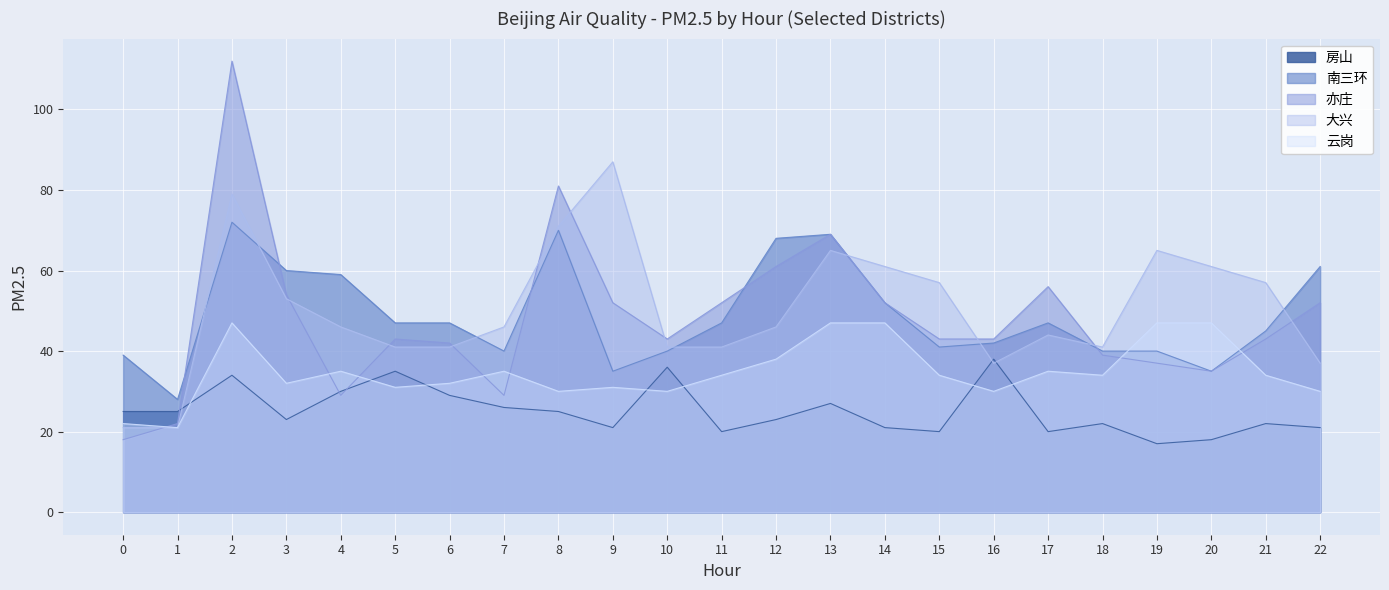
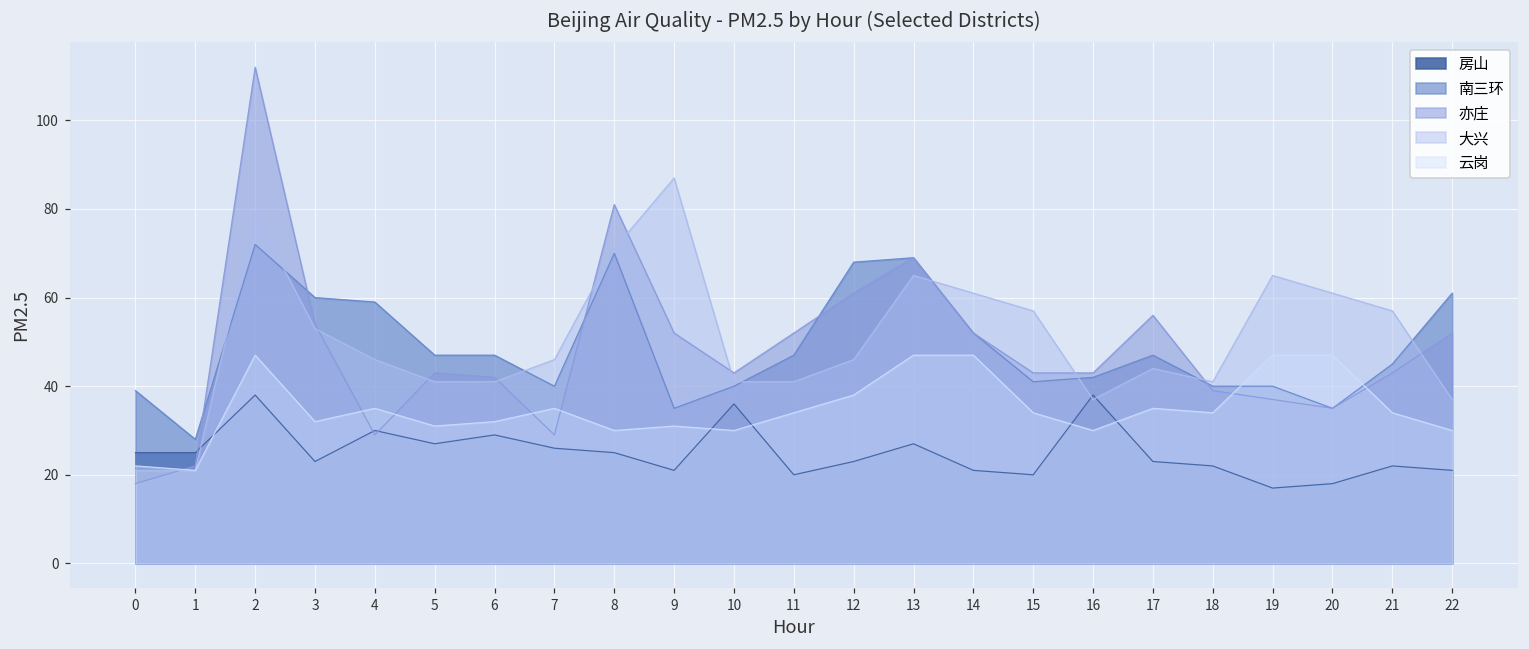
  {
    "房山": {
      "0": 25,
      "1": 25,
-     "2": 34,
+     "2": 38,
      "3": 23,
      "4": 30,
-     "5": 35,
+     "5": 27,
      "6": 29,
      "7": 26,
      "8": 25,
      "9": 21,
      "10": 36,
      "11": 20,
      "12": 23,
      "13": 27,
      "14": 21,
      "15": 20,
      "16": 38,
-     "17": 20,
+     "17": 23,
      "18": 22,
      "19": 17,
      "20": 18,
      "21": 22,
      "22": 21
    }
  }
